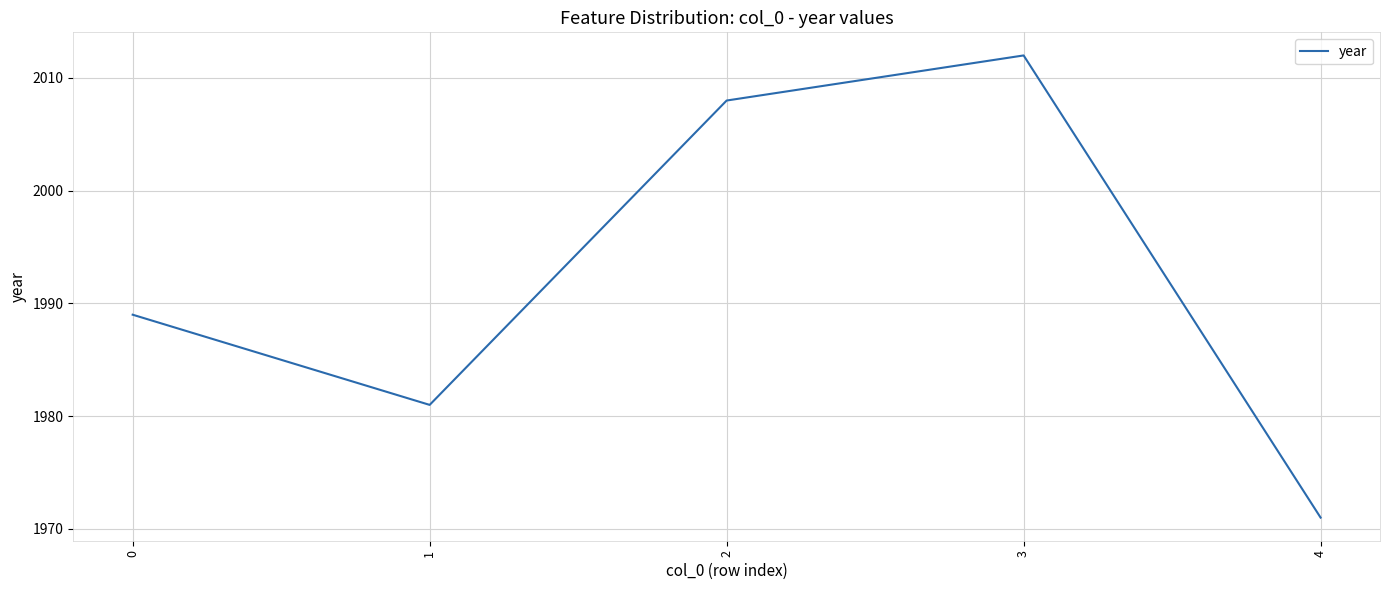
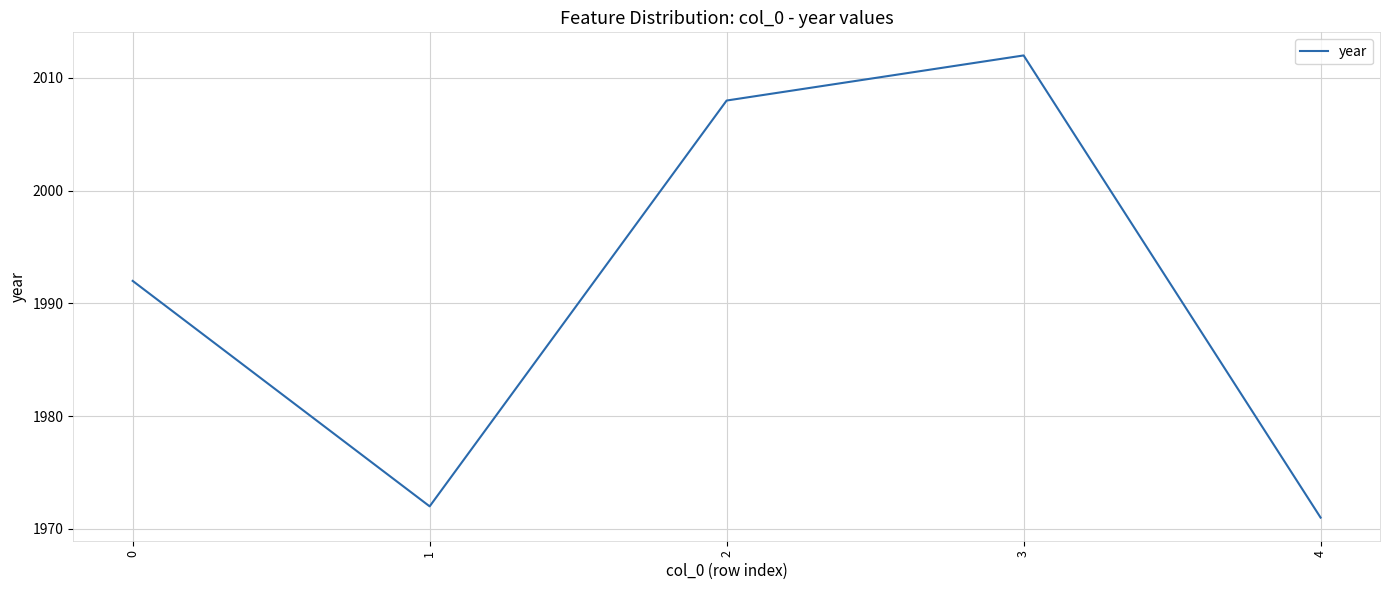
  {
-   "0": 1989,
-   "1": 1981,
+   "0": 1992,
+   "1": 1972,
    "2": 2008,
    "3": 2012,
    "4": 1971
  }
